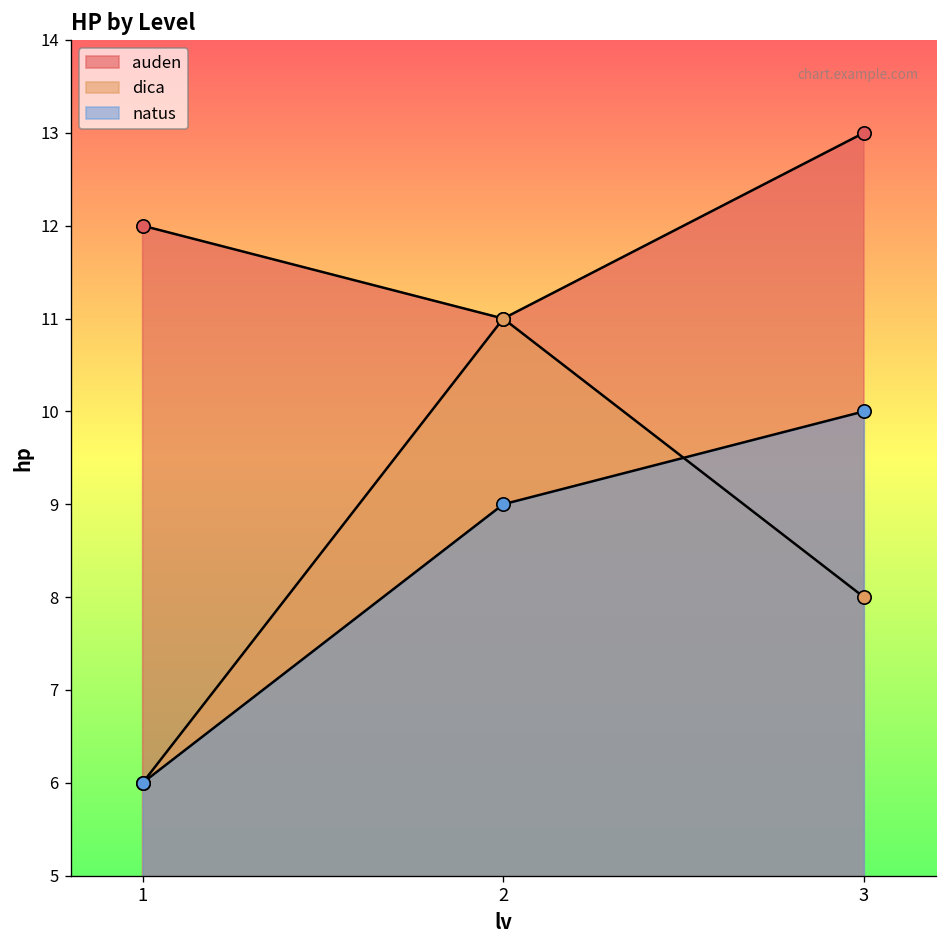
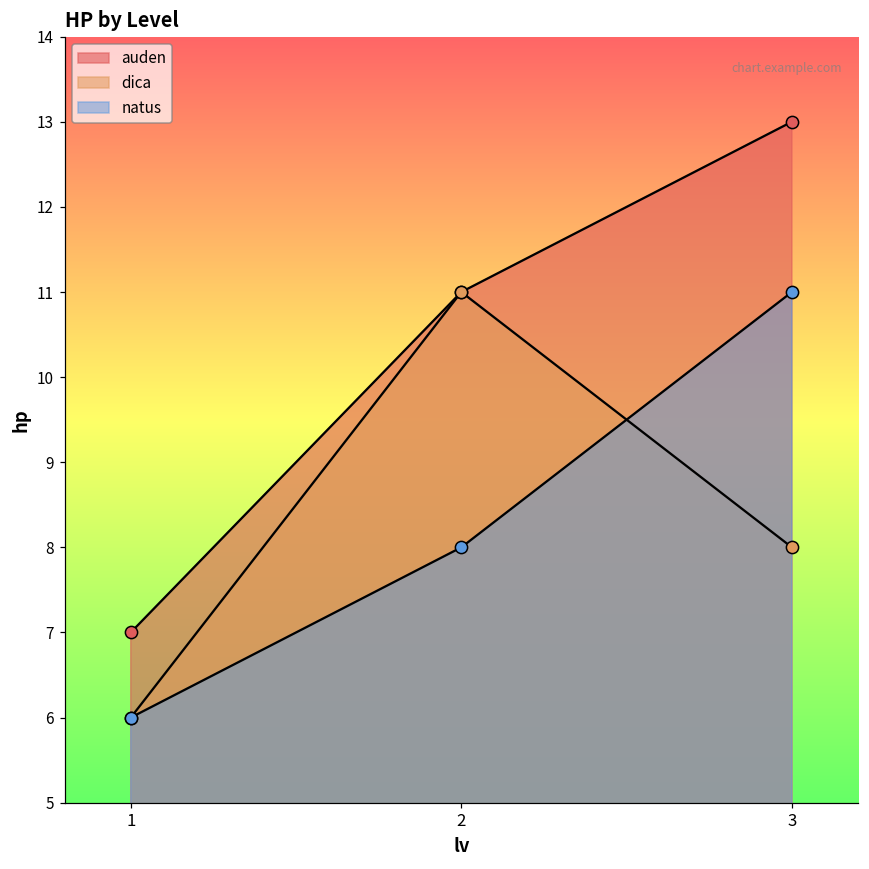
  {
    "auden": {
-     "1": 12,
+     "1": 7,
      "3": 13
    },
    "dica": {
      "3": 8
    },
    "natus": {
-     "2": 9,
-     "3": 10
+     "2": 8,
+     "3": 11
    }
  }
